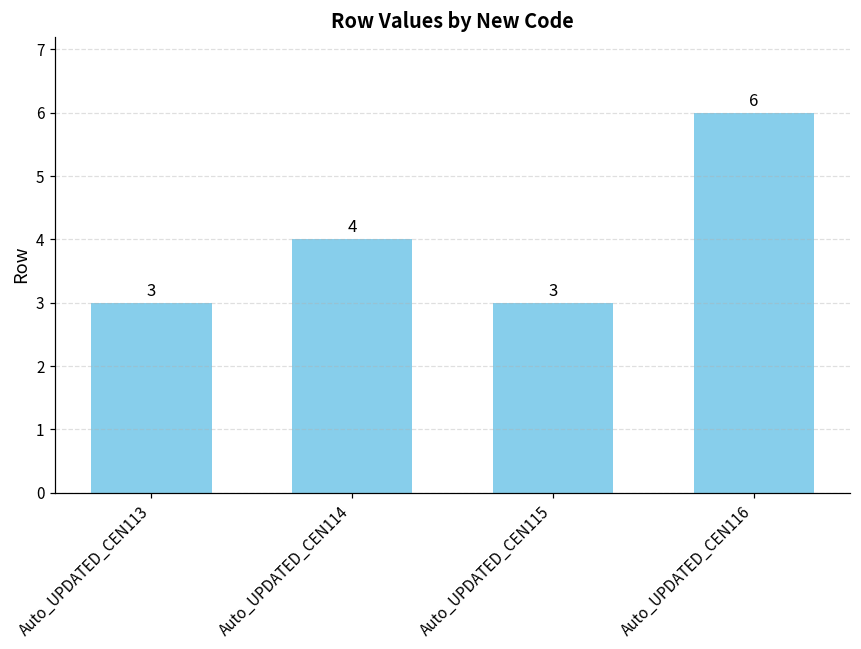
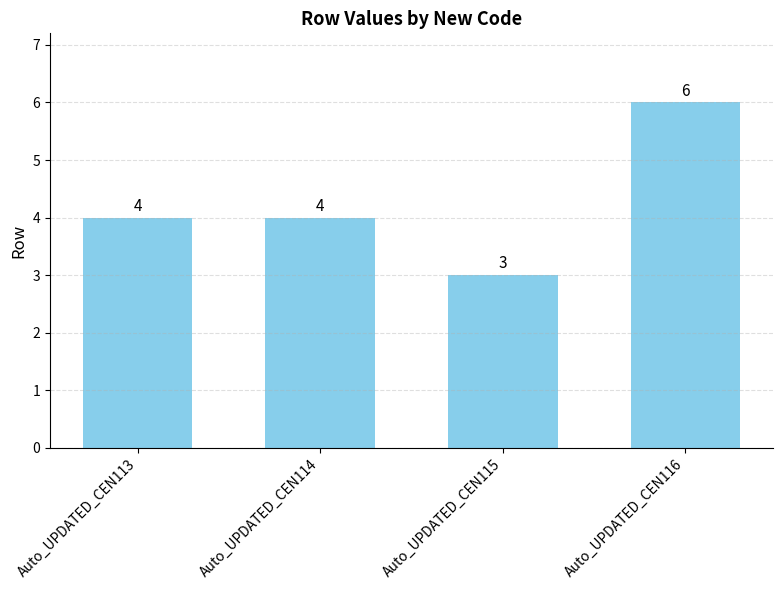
  {
-   "Auto_UPDATED_CEN113": 3,
+   "Auto_UPDATED_CEN113": 4,
    "Auto_UPDATED_CEN114": 4,
    "Auto_UPDATED_CEN115": 3,
    "Auto_UPDATED_CEN116": 6
  }
